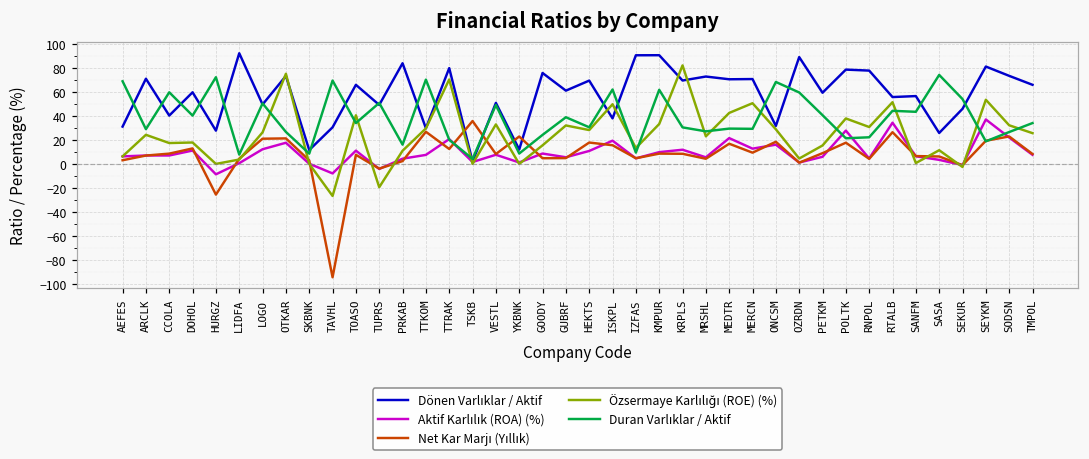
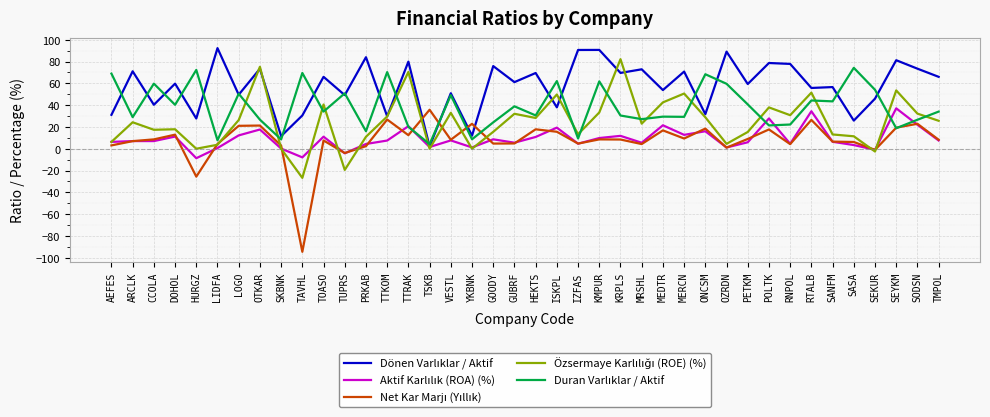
  {
    "Dönen Varlıklar / Aktif": {
      "AEFES": 31,
      "ARCLK": 71,
      "CCOLA": 40,
      "DOHOL": 60,
      "HURGZ": 28,
      "LIDFA": 92,
      "SKBNK": 12,
      "TAVHL": 31,
      "TOASO": 66,
      "PRKAB": 84,
      "TTRAK": 80,
      "YKBNK": 12,
      "GOODY": 76,
      "GUBRF": 61,
      "HEKTS": 69,
      "ISKPL": 38,
      "IZFAS": 91,
      "KMPUR": 91,
      "KRPLS": 70,
      "MRSHL": 73,
-     "MEDTR": 71,
+     "MEDTR": 54,
      "MERCN": 71,
      "ONCSM": 32,
      "OZRDN": 89,
      "PETKM": 59,
      "POLTK": 79,
      "RNPOL": 78,
      "RTALB": 56,
      "SANFM": 57,
      "SASA": 26,
      "SEKUR": 46,
      "SEYKM": 81,
      "SODSN": 73,
      "TMPOL": 66
    },
    "Aktif Karlılık (ROA) (%)": {
      "HURGZ": -9,
      "LIDFA": 1,
      "LOGO": 12,
      "OTKAR": 18,
      "TAVHL": -8,
      "TOASO": 11,
      "TTKOM": 8,
      "GOODY": 9,
      "HEKTS": 11,
      "ISKPL": 19,
      "KRPLS": 12,
      "MEDTR": 22,
      "MERCN": 13,
      "ONCSM": 16,
      "PETKM": 6,
      "POLTK": 28,
      "RTALB": 34,
      "SASA": 3,
      "SEYKM": 37
    },
    "Net Kar Marjı (Yıllık)": {
      "AEFES": 3,
      "HURGZ": -26,
      "LOGO": 21,
      "OTKAR": 21,
      "SKBNK": 3,
      "TAVHL": -95,
      "TOASO": 8,
      "TTKOM": 27,
      "TTRAK": 12,
      "TSKB": 36,
      "YKBNK": 23,
      "GOODY": 5,
      "HEKTS": 18,
      "ISKPL": 16,
      "KRPLS": 8,
      "MEDTR": 17,
      "MERCN": 9,
      "ONCSM": 18,
      "PETKM": 9,
      "POLTK": 18,
      "RTALB": 26,
      "SASA": 6
    },
    "Özsermaye Karlılığı (ROE) (%)": {
      "ARCLK": 24,
      "CCOLA": 17,
      "DOHOL": 18,
      "HURGZ": 0,
      "LOGO": 26,
      "TAVHL": -27,
      "TOASO": 41,
      "TUPRS": -19,
      "PRKAB": 11,
      "TTRAK": 70,
      "VESTL": 33,
      "GOODY": 15,
      "GUBRF": 32,
      "ISKPL": 50,
      "IZFAS": 13,
      "KMPUR": 33,
      "KRPLS": 82,
      "MRSHL": 23,
      "MEDTR": 43,
      "MERCN": 51,
      "ONCSM": 29,
      "OZRDN": 4,
      "PETKM": 15,
      "POLTK": 38,
      "RNPOL": 31,
      "RTALB": 51,
-     "SANFM": 1,
+     "SANFM": 13,
      "SASA": 11,
      "SEYKM": 53,
      "SODSN": 32,
      "TMPOL": 26
    },
    "Duran Varlıklar / Aktif": {
      "AEFES": 69,
      "ARCLK": 29,
      "CCOLA": 60,
      "DOHOL": 40,
      "HURGZ": 72,
      "LIDFA": 8,
      "OTKAR": 27,
      "SKBNK": 9,
      "TAVHL": 69,
      "TOASO": 34,
      "PRKAB": 16,
      "TTKOM": 70,
      "YKBNK": 9,
      "GOODY": 24,
      "GUBRF": 39,
      "ISKPL": 62,
      "IZFAS": 9,
      "KMPUR": 62,
      "KRPLS": 30,
      "MRSHL": 27,
      "MEDTR": 29,
      "MERCN": 29,
      "ONCSM": 68,
      "OZRDN": 60,
      "PETKM": 41,
      "POLTK": 21,
      "RNPOL": 22,
      "RTALB": 44,
      "SANFM": 43,
      "SASA": 74,
      "SEKUR": 54,
      "SODSN": 27,
      "TMPOL": 34
    }
  }
